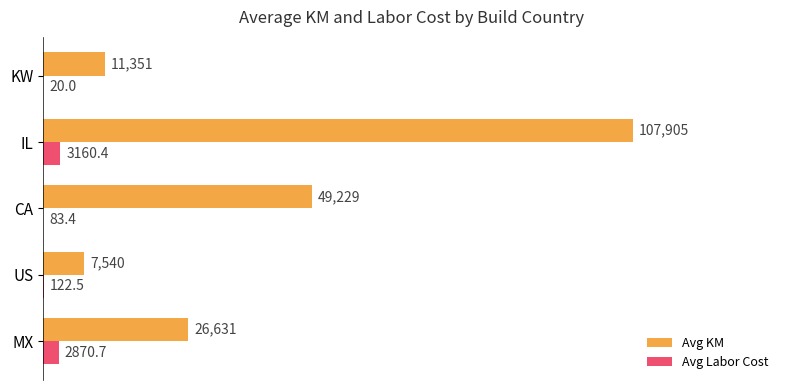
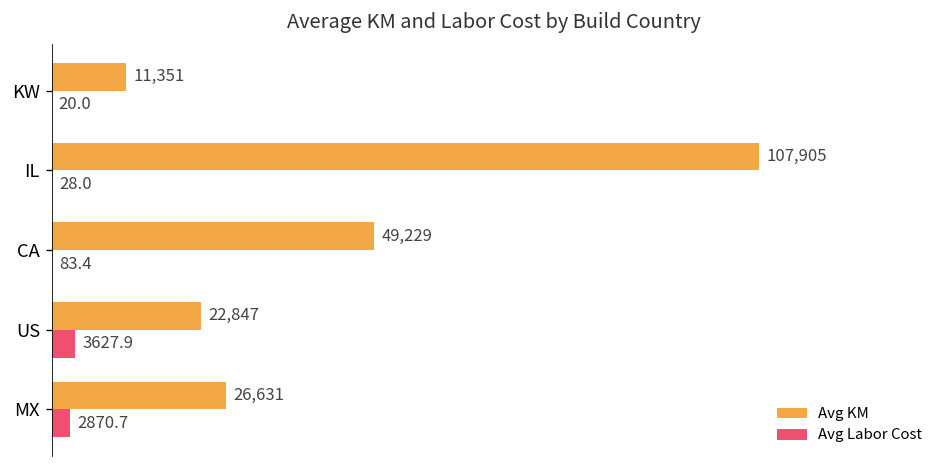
  {
    "Avg KM": {
      "KW": "11,351",
      "IL": "107,905",
      "CA": "49,229",
-     "US": "7,540",
+     "US": "22,847",
      "MX": "26,631"
    },
    "Avg Labor Cost": {
      "KW": "20.0",
-     "IL": "3160.4",
+     "IL": "28.0",
      "CA": "83.4",
-     "US": "122.5",
+     "US": "3627.9",
      "MX": "2870.7"
    }
  }
